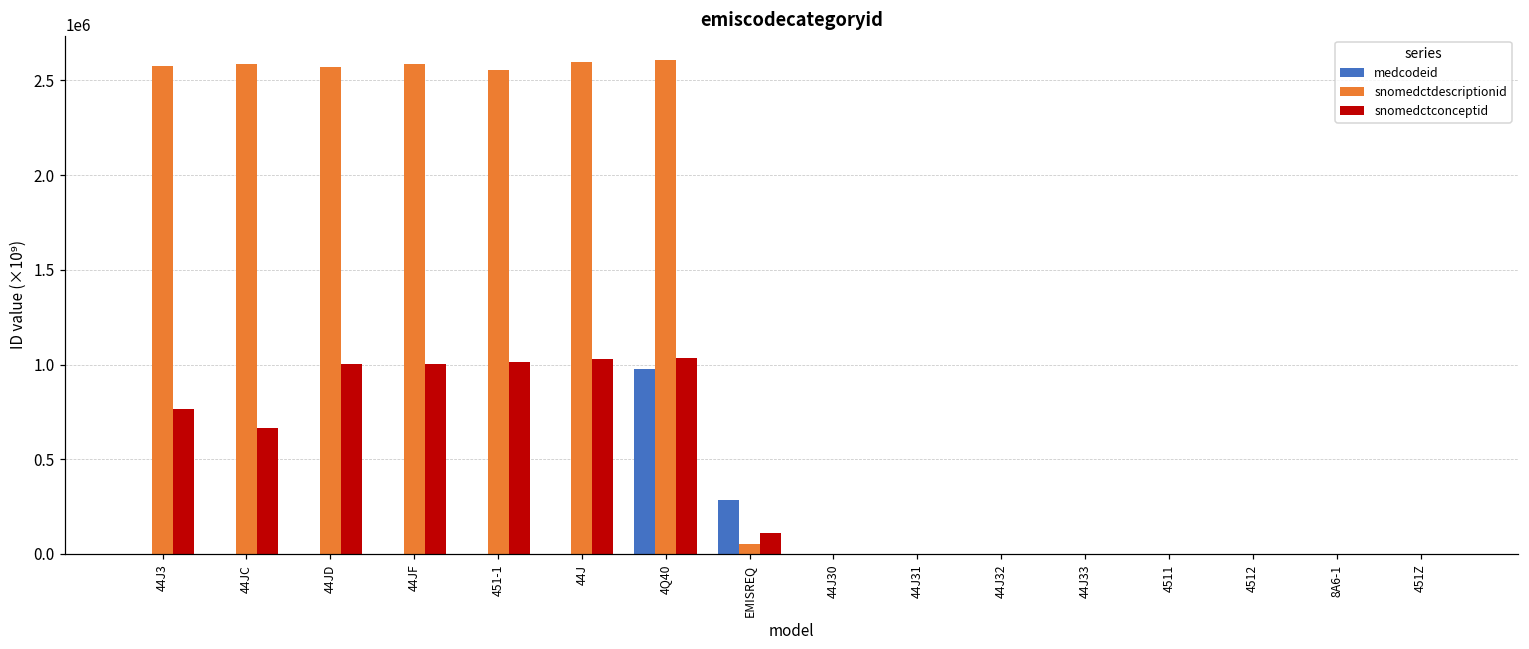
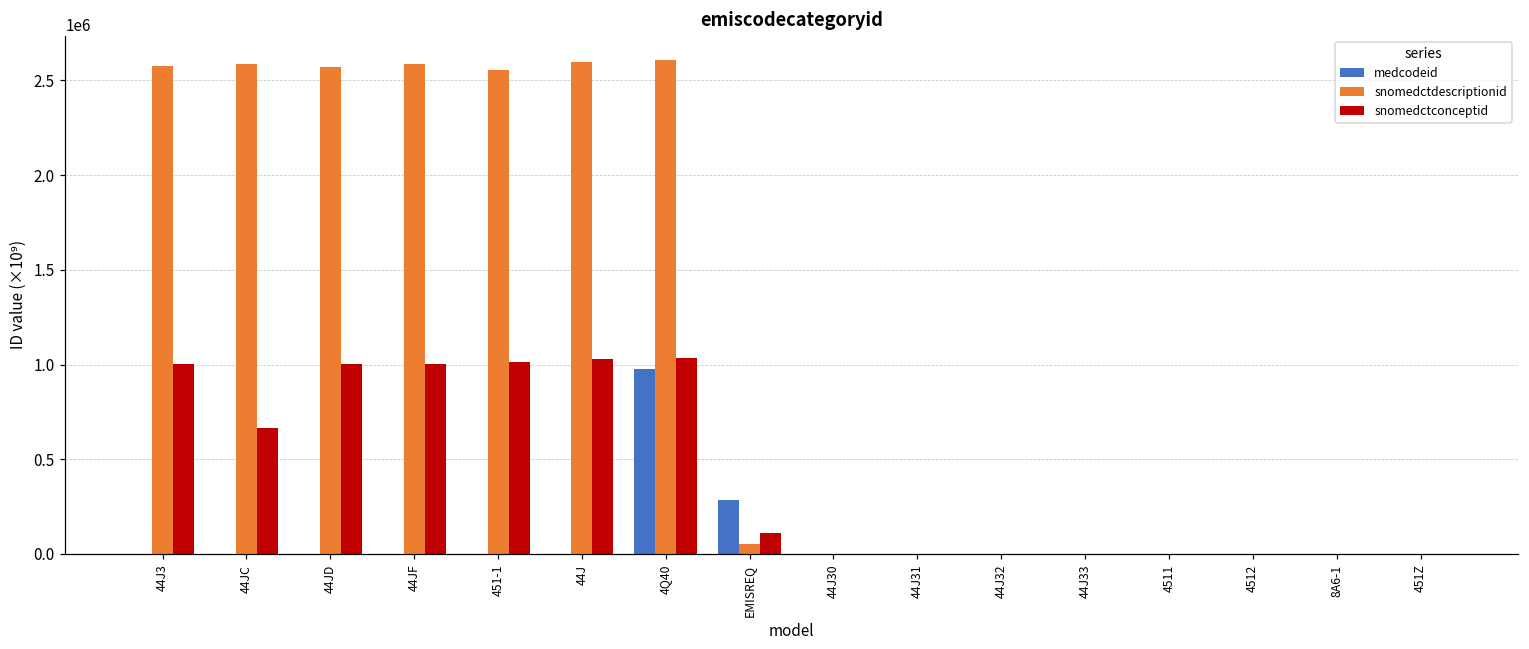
  {
    "medcodeid": {
      "4Q40": 980000,
      "EMISREQ": 290000
    },
    "snomedctdescriptionid": {
      "44J3": 2580000,
      "44JC": 2580000,
      "44JD": 2570000,
      "44JF": 2580000,
      "451-1": 2550000,
      "44J": 2600000,
      "4Q40": 2610000,
      "EMISREQ": 50000
    },
    "snomedctconceptid": {
-     "44J3": 760000,
+     "44J3": 1000000,
      "44JC": 670000,
      "44JD": 1000000,
      "44JF": 1000000,
      "451-1": 1020000,
      "44J": 1030000,
      "4Q40": 1030000,
      "EMISREQ": 110000
    }
  }
